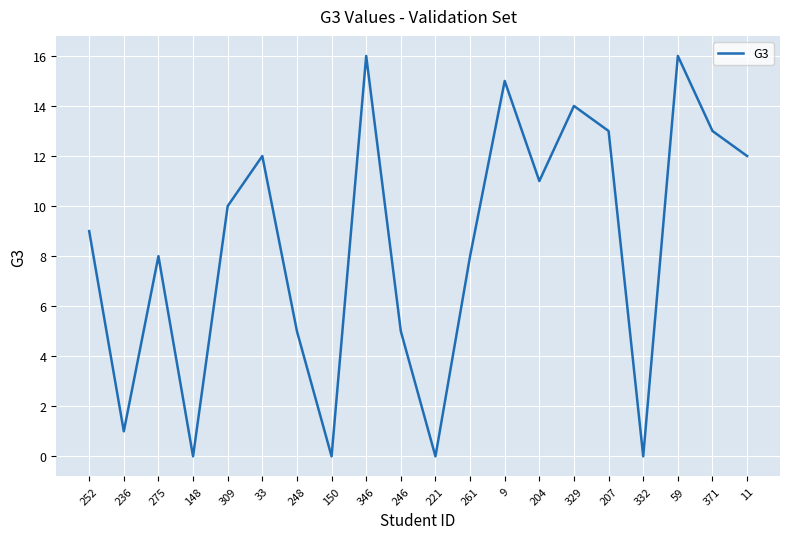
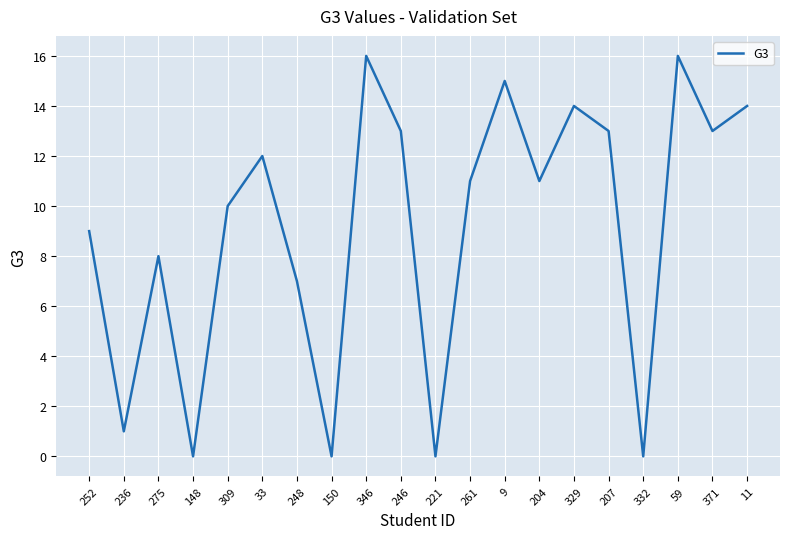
  {
    "252": 9,
    "236": 1,
    "275": 8,
    "148": 0,
    "309": 10,
    "33": 12,
-   "248": 5,
+   "248": 7,
    "150": 0,
    "346": 16,
-   "246": 5,
+   "246": 13,
    "221": 0,
-   "261": 8,
+   "261": 11,
    "9": 15,
    "204": 11,
    "329": 14,
    "207": 13,
    "332": 0,
    "59": 16,
    "371": 13,
-   "11": 12
+   "11": 14
  }
